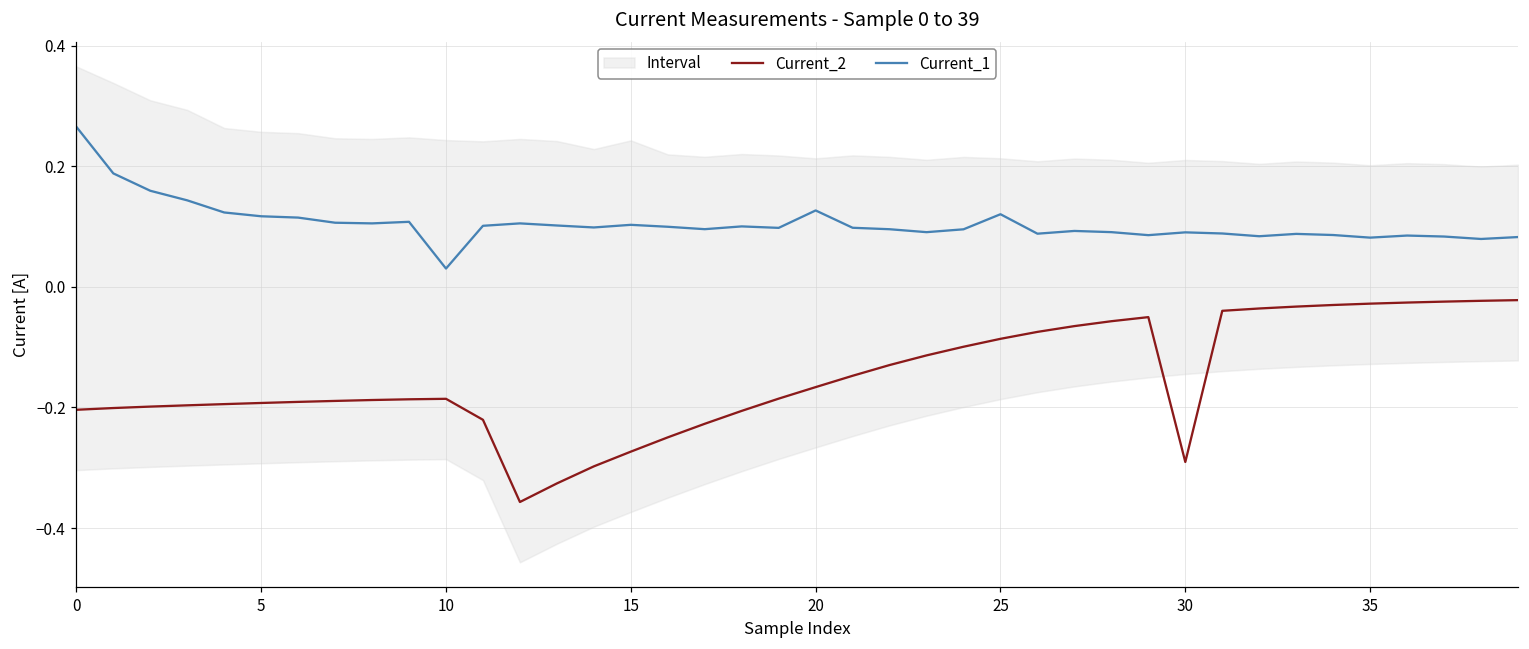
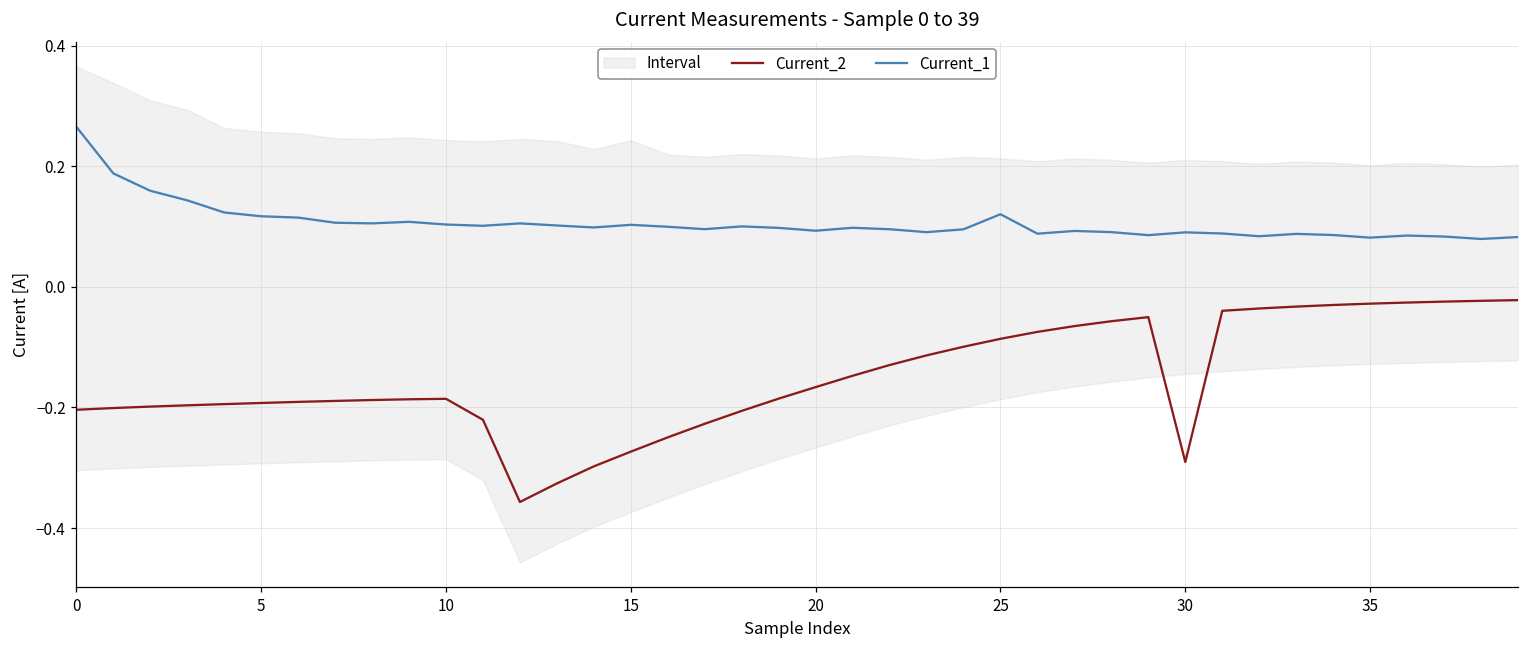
  {
    "Current_2": {
      "0": -0.20,
      "5": -0.19,
      "10": -0.19,
      "15": -0.27,
      "20": -0.17,
      "25": -0.09,
      "30": -0.29,
      "35": -0.03
    },
    "Current_1": {
      "0": 0.27,
      "5": 0.12,
-     "10": 0.03,
+     "10": 0.10,
      "15": 0.10,
-     "20": 0.13,
+     "20": 0.09,
      "25": 0.12,
      "30": 0.09,
      "35": 0.08
    }
  }
